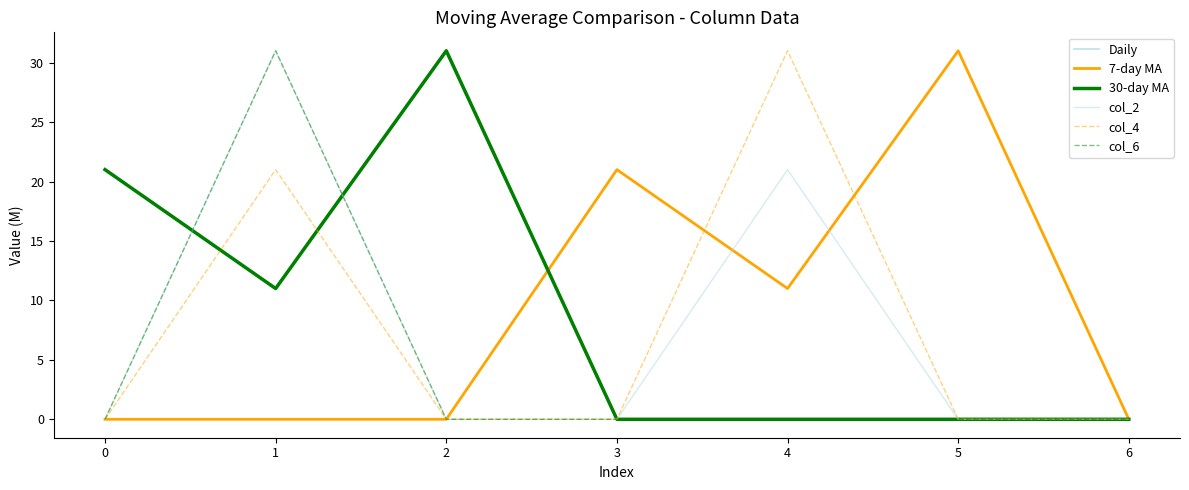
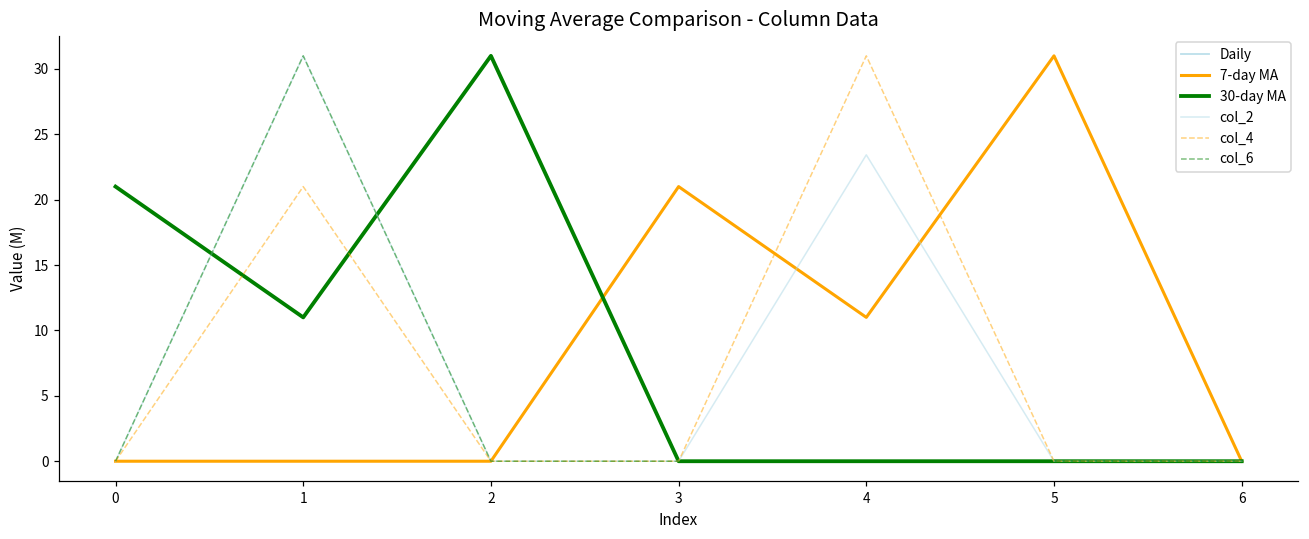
  {
    "col_2": {
-     "4": 21.0
+     "4": 23.4
    }
  }
